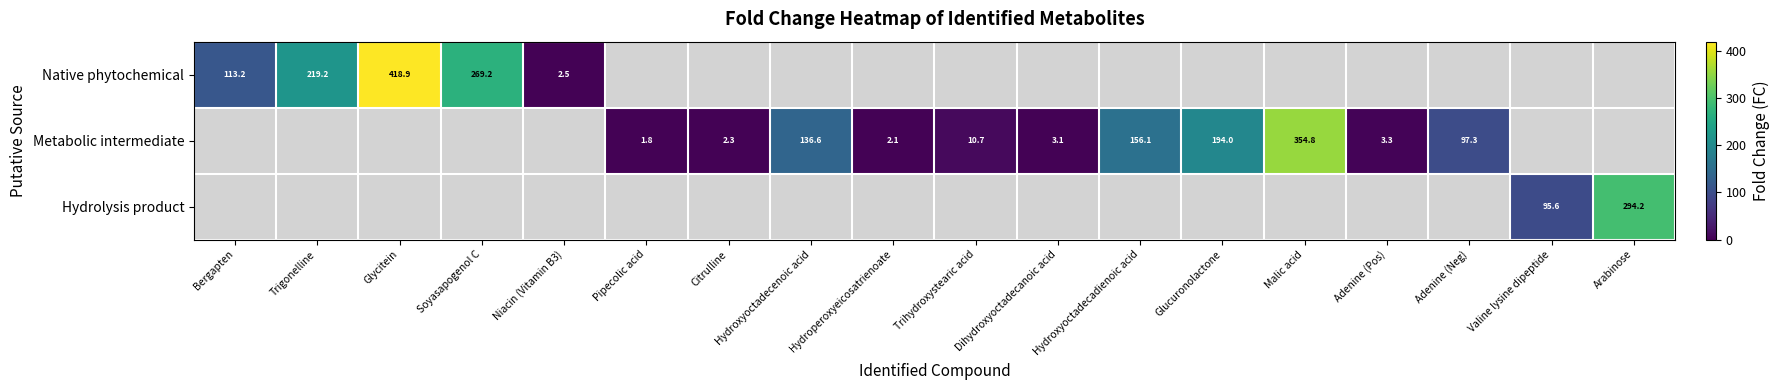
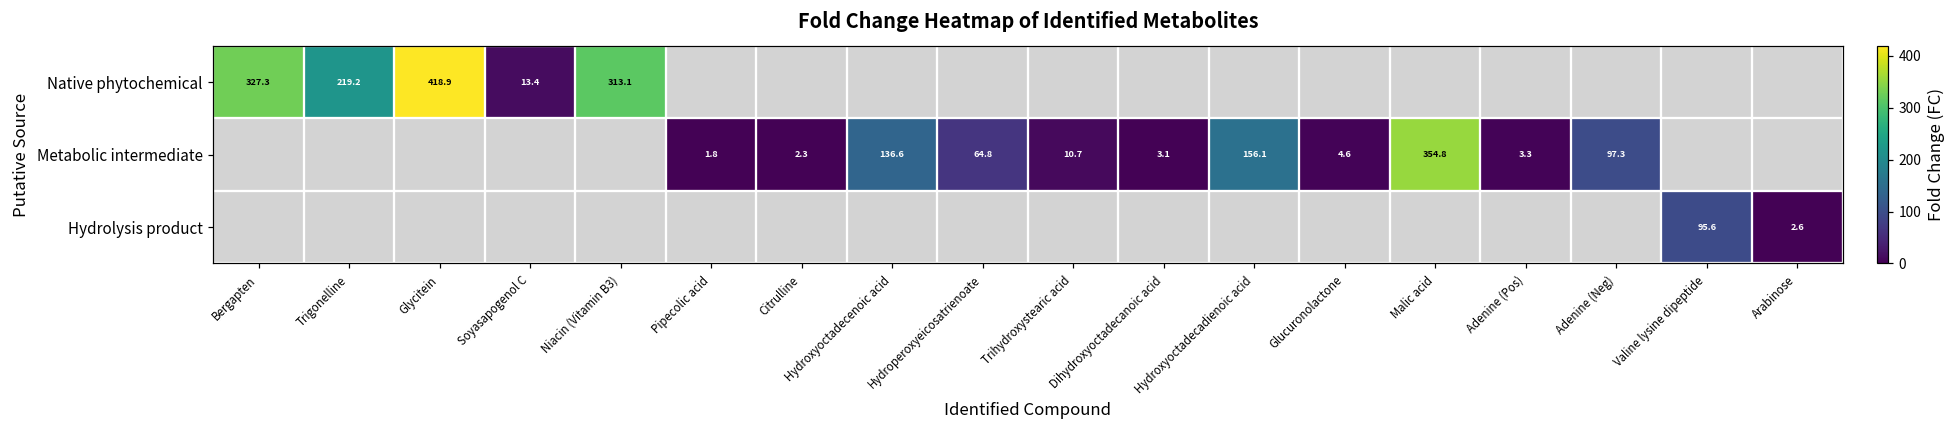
  {
    "Native phytochemical": {
-     "Bergapten": 113.2,
+     "Bergapten": 327.3,
      "Trigonelline": 219.2,
      "Glycitein": 418.9,
-     "Soyasapogenol C": 269.2,
-     "Niacin (Vitamin B3)": 2.5
+     "Soyasapogenol C": 13.4,
+     "Niacin (Vitamin B3)": 313.1
    },
    "Metabolic intermediate": {
      "Pipecolic acid": 1.8,
      "Citrulline": 2.3,
      "Hydroxyoctadecenoic acid": 136.6,
-     "Hydroperoxyeicosatrienoate": 2.1,
+     "Hydroperoxyeicosatrienoate": 64.8,
      "Trihydroxystearic acid": 10.7,
      "Dihydroxyoctadecanoic acid": 3.1,
      "Hydroxyoctadecadienoic acid": 156.1,
-     "Glucuronolactone": 194.0,
+     "Glucuronolactone": 4.6,
      "Malic acid": 354.8,
      "Adenine (Pos)": 3.3,
      "Adenine (Neg)": 97.3
    },
    "Hydrolysis product": {
      "Valine lysine dipeptide": 95.6,
-     "Arabinose": 294.2
+     "Arabinose": 2.6
    }
  }
